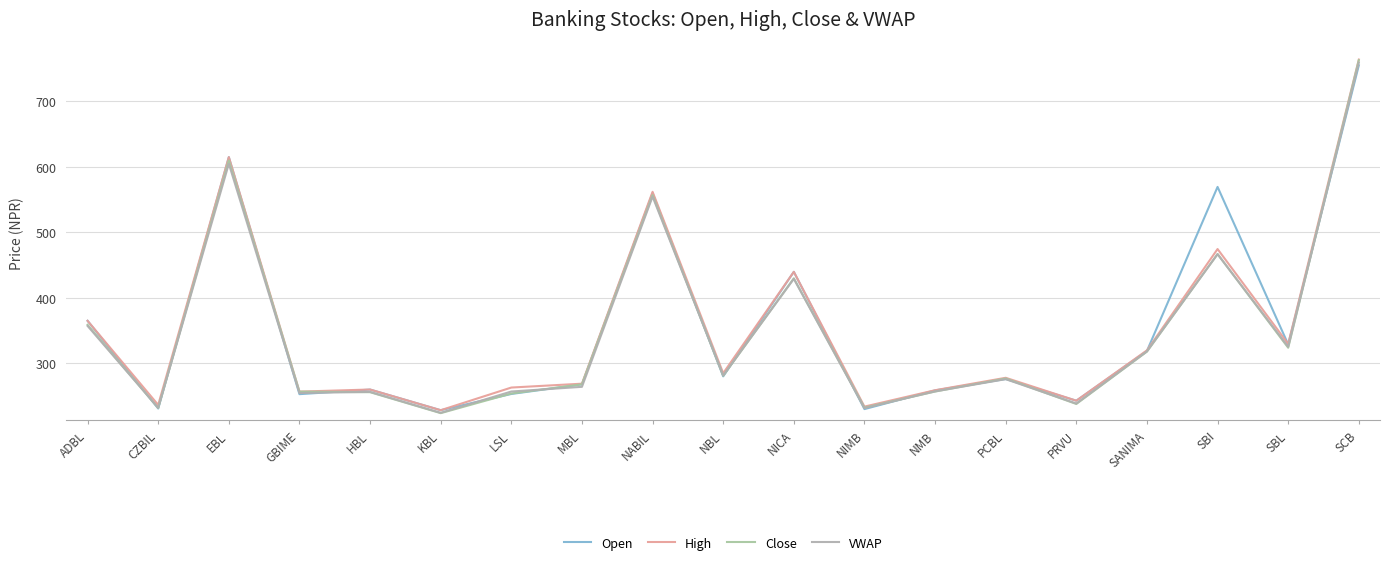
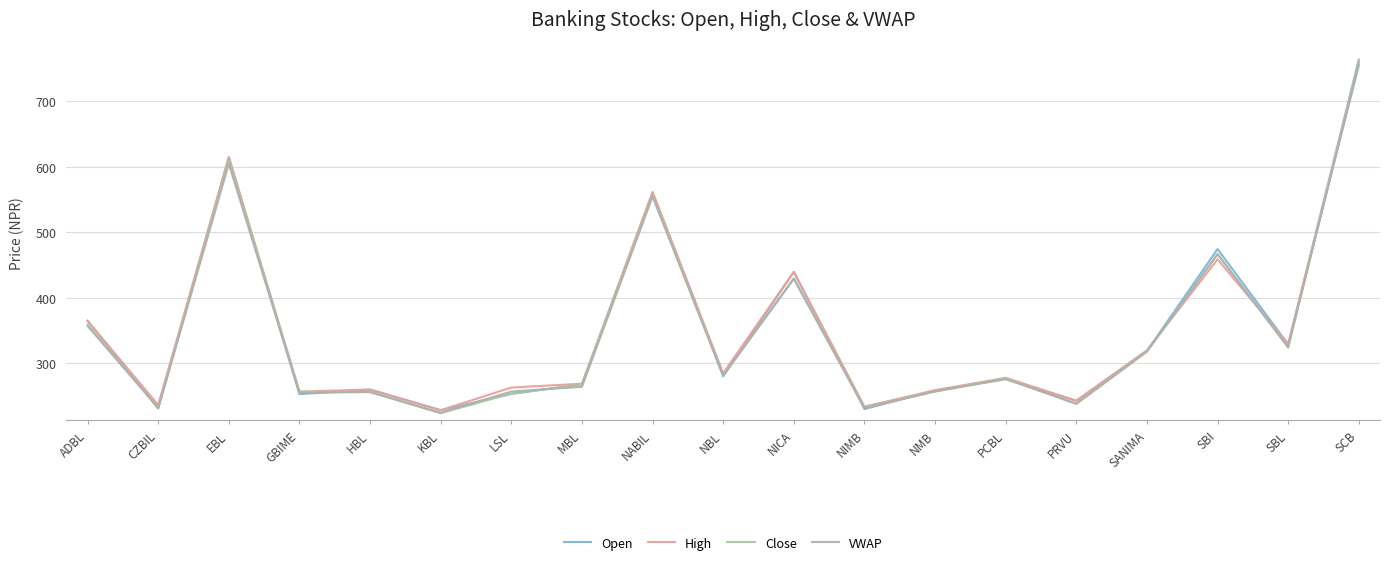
  {
    "Open": {
-     "SBI": 570,
+     "SBI": 470,
      "SCB": 760
    },
    "High": {
      "CZBIL": 240,
      "LSL": 260,
-     "SBI": 470
+     "SBI": 460
    }
  }
